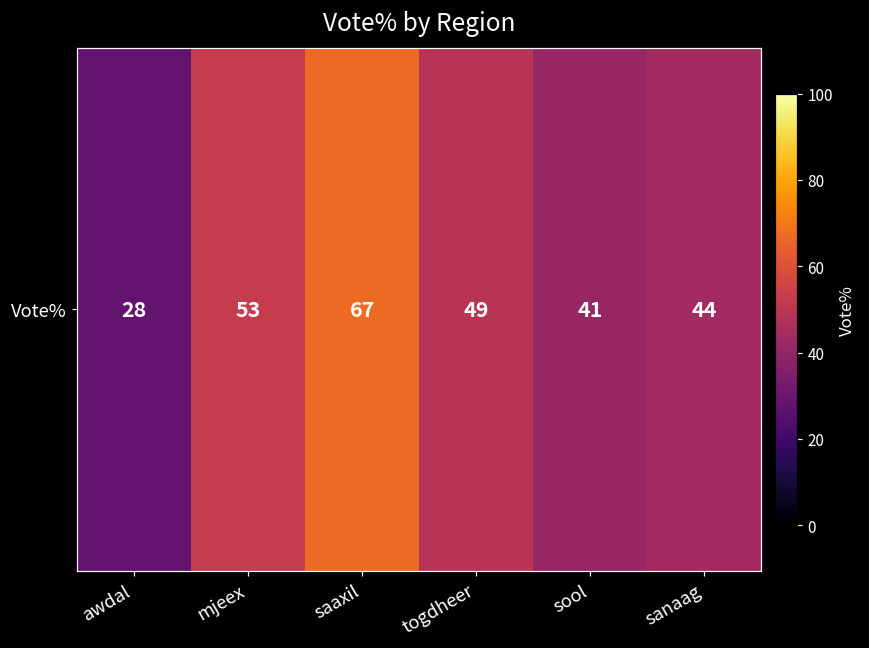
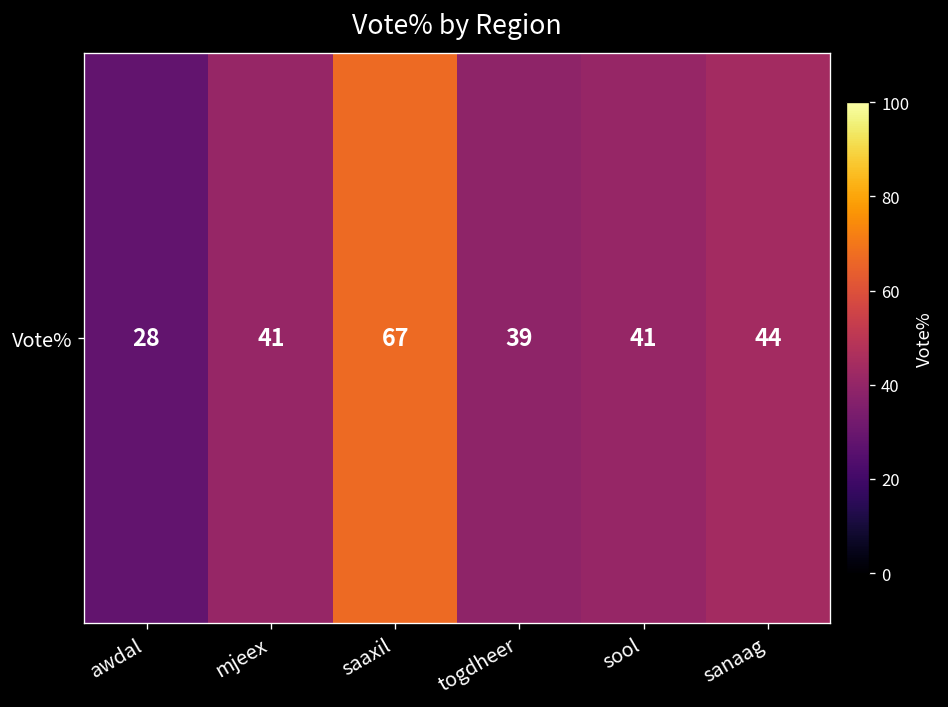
  {
    "Vote%": {
      "awdal": 28,
-     "mjeex": 53,
+     "mjeex": 41,
      "saaxil": 67,
-     "togdheer": 49,
+     "togdheer": 39,
      "sool": 41,
      "sanaag": 44
    }
  }
